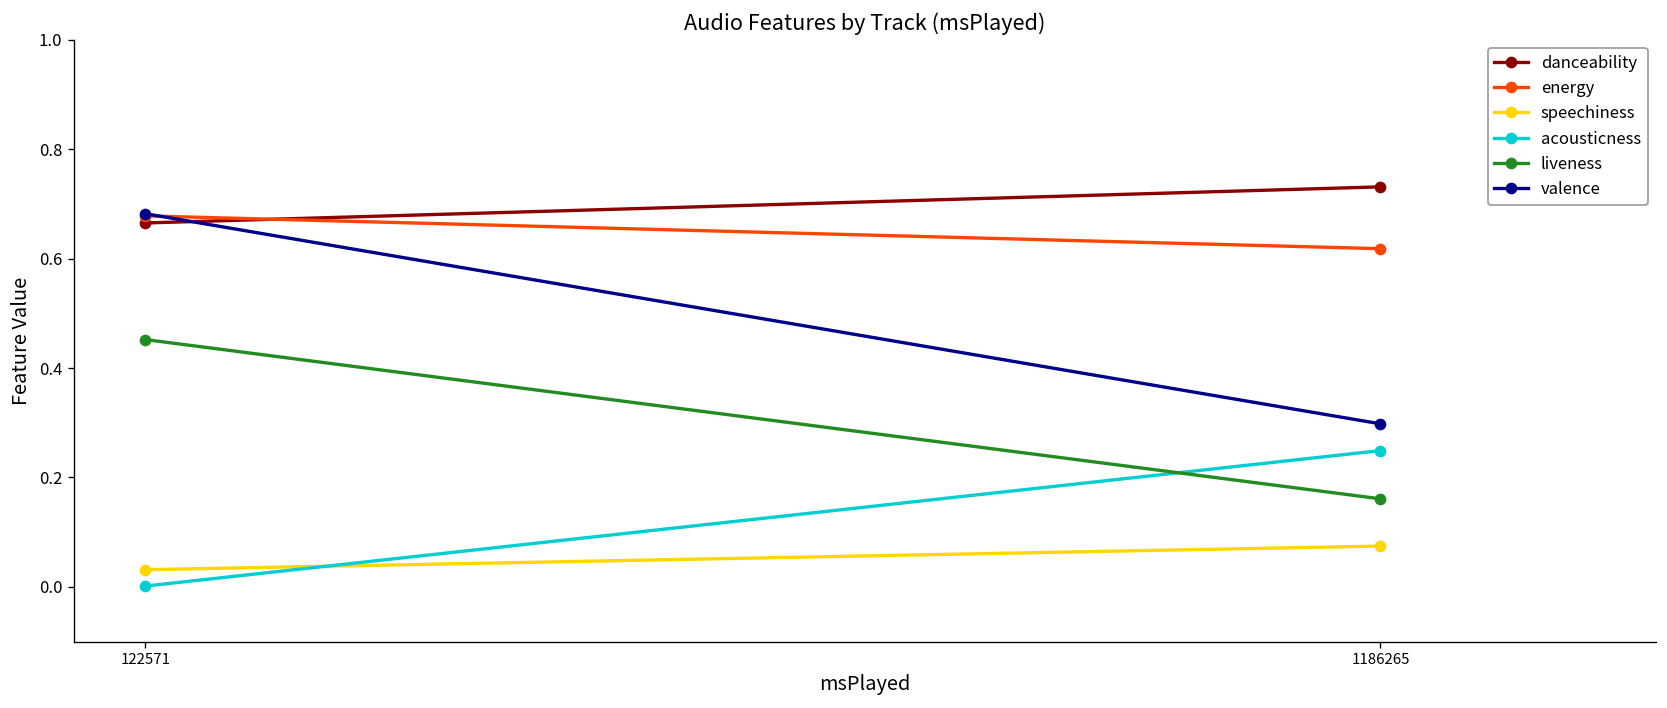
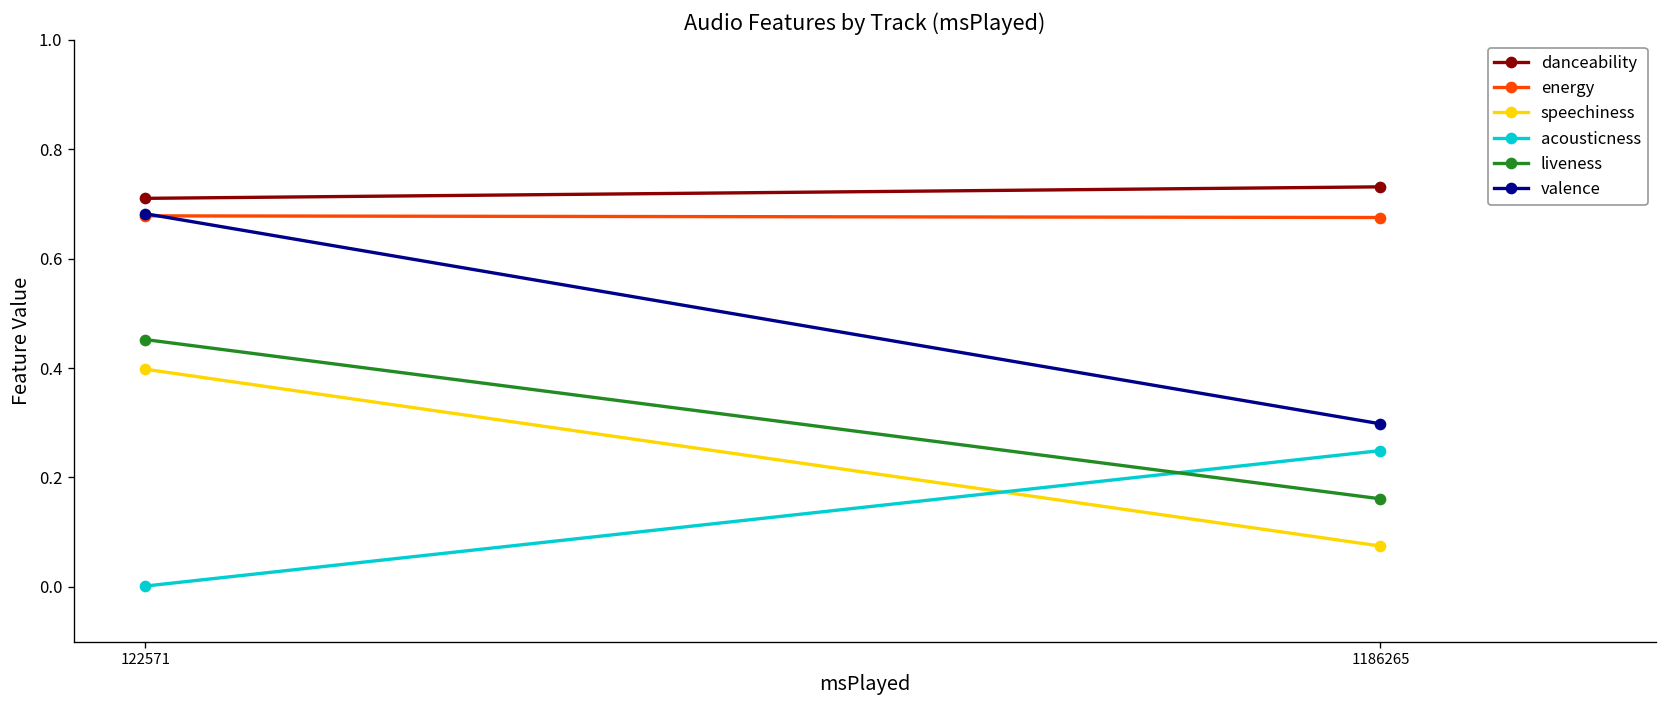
  {
    "danceability": {
-     "122571": 0.67,
+     "122571": 0.71,
      "1186265": 0.73
    },
    "energy": {
-     "1186265": 0.62
+     "1186265": 0.68
    },
    "speechiness": {
-     "122571": 0.03,
+     "122571": 0.40,
      "1186265": 0.07
    },
    "acousticness": {
      "122571": 0.00,
      "1186265": 0.25
    },
    "liveness": {
      "122571": 0.45,
      "1186265": 0.16
    },
    "valence": {
      "1186265": 0.30
    }
  }
